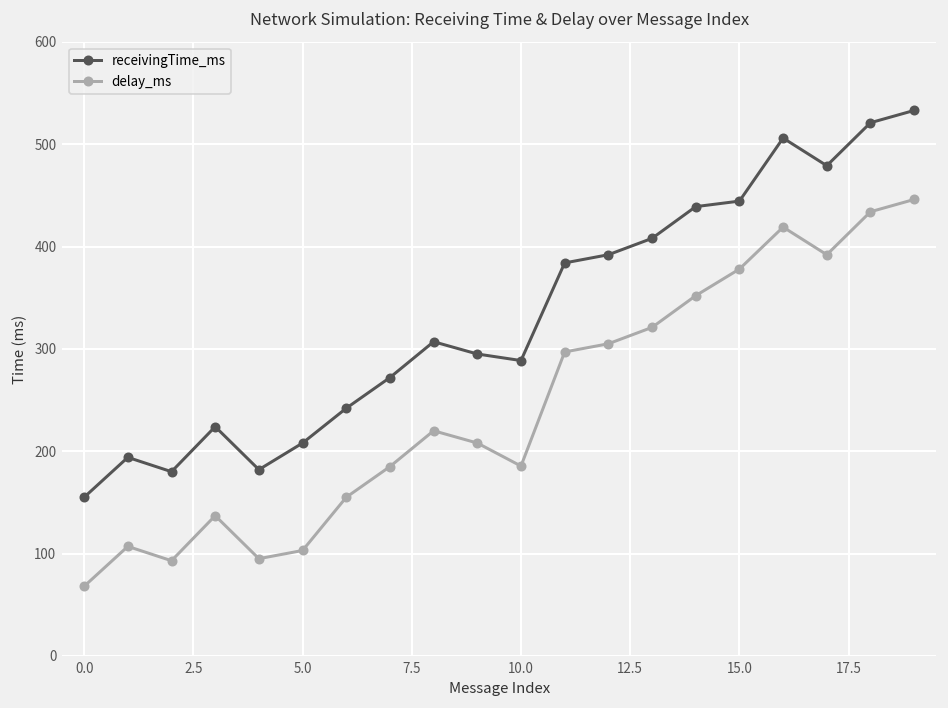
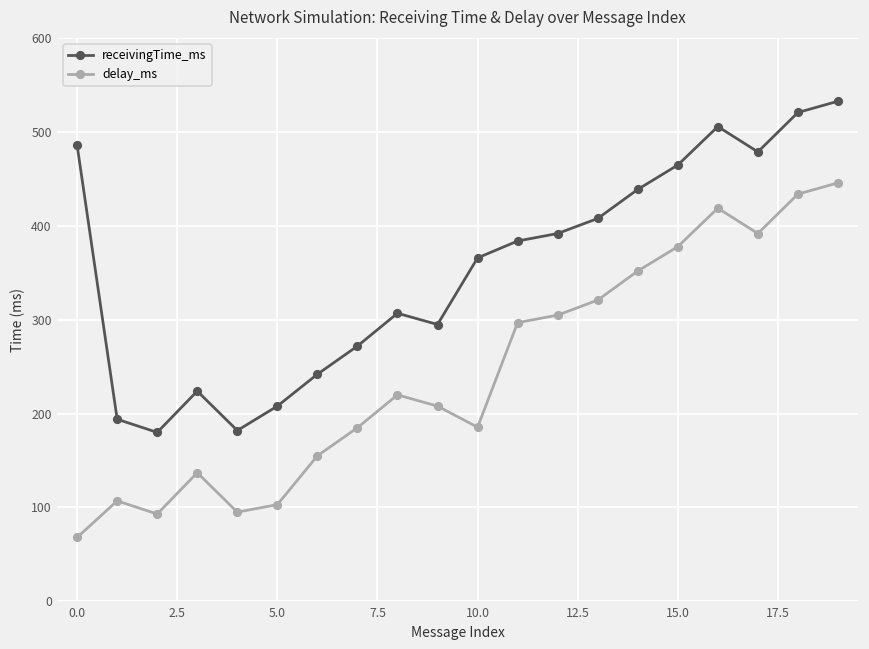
  {
    "receivingTime_ms": {
-     "0.0": 160,
+     "0.0": 490,
      "5.0": 210,
-     "10.0": 290,
-     "15.0": 440
+     "10.0": 370,
+     "15.0": 470
    },
    "delay_ms": {
      "0.0": 70,
      "5.0": 100,
      "10.0": 190,
      "15.0": 380
    }
  }
